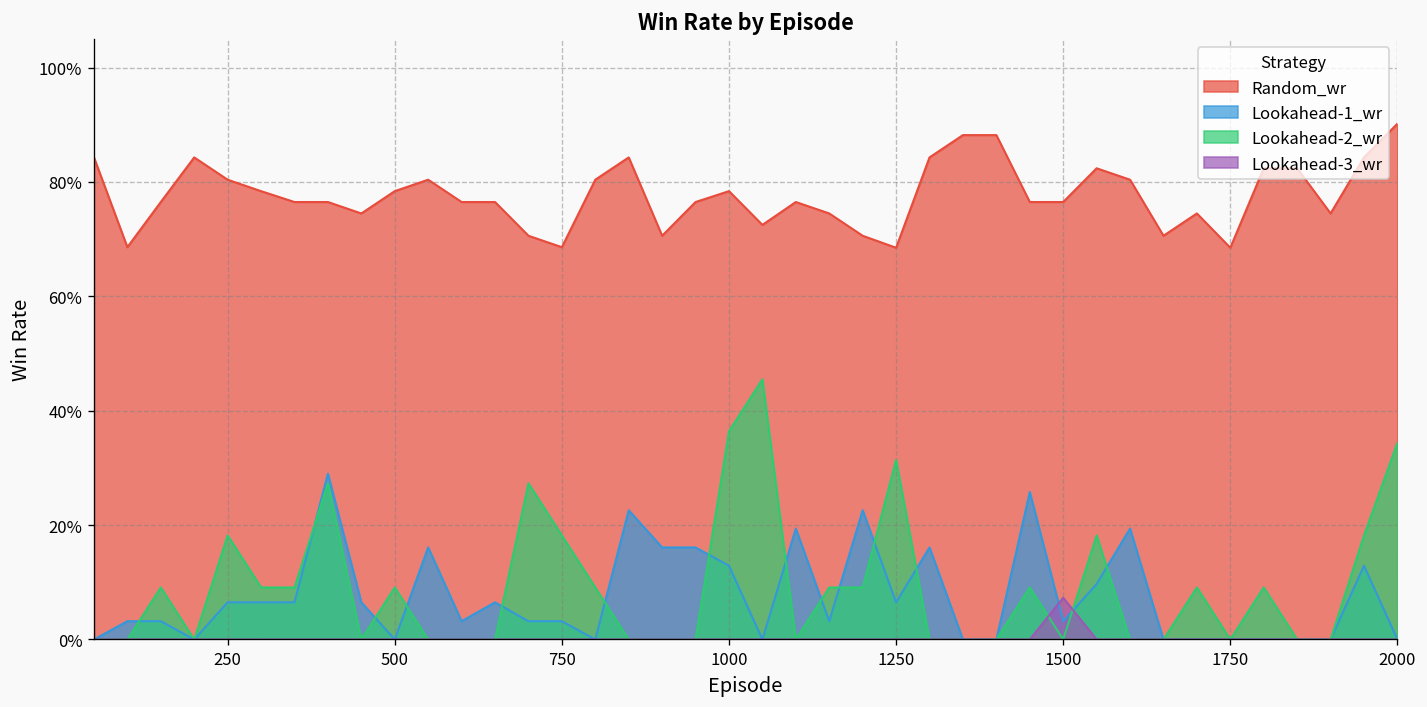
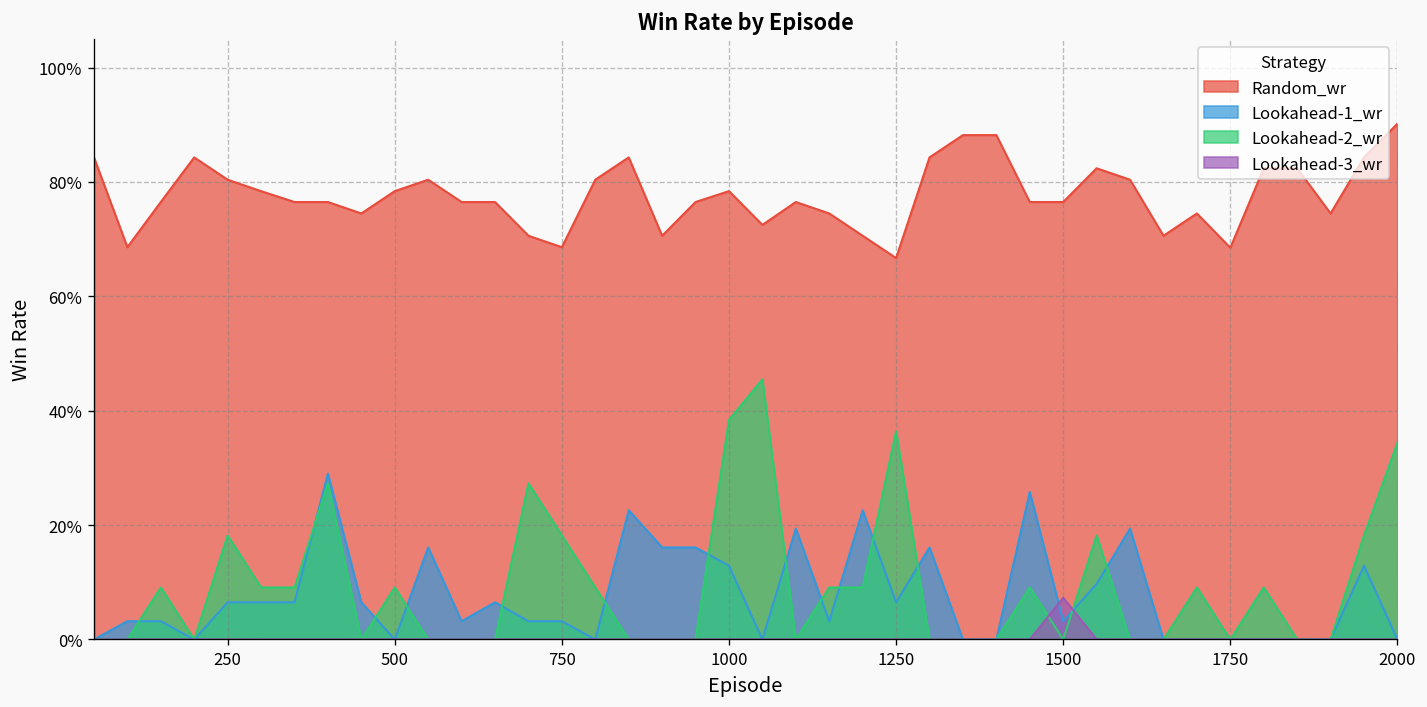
  {
    "Random_wr": {
      "250": "80%",
      "500": "78%",
      "750": "69%",
      "1000": "78%",
-     "1250": "69%",
+     "1250": "67%",
      "1500": "77%",
      "1750": "69%",
      "2000": "90%"
    },
    "Lookahead-1_wr": {
      "250": "7%",
      "750": "3%",
      "1000": "13%",
      "1250": "7%",
      "1500": "3%"
    },
    "Lookahead-2_wr": {
      "250": "18%",
      "500": "9%",
      "750": "18%",
-     "1000": "36%",
-     "1250": "31%",
+     "1000": "38%",
+     "1250": "36%",
      "1500": "0%",
      "2000": "34%"
    },
    "Lookahead-3_wr": {
      "250": "0%",
      "750": "0%",
      "1000": "0%",
      "1250": "0%",
      "1500": "7%"
    }
  }
